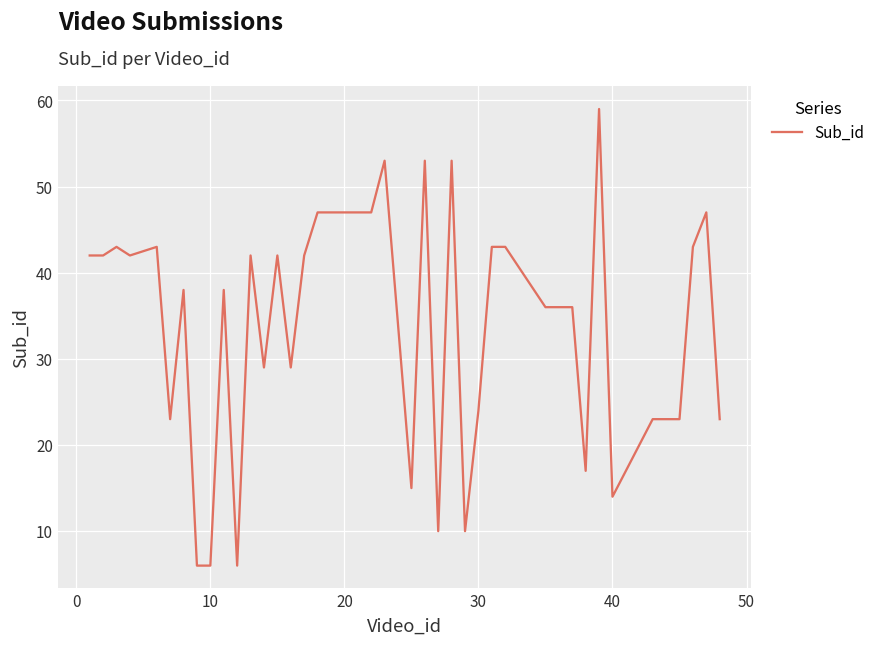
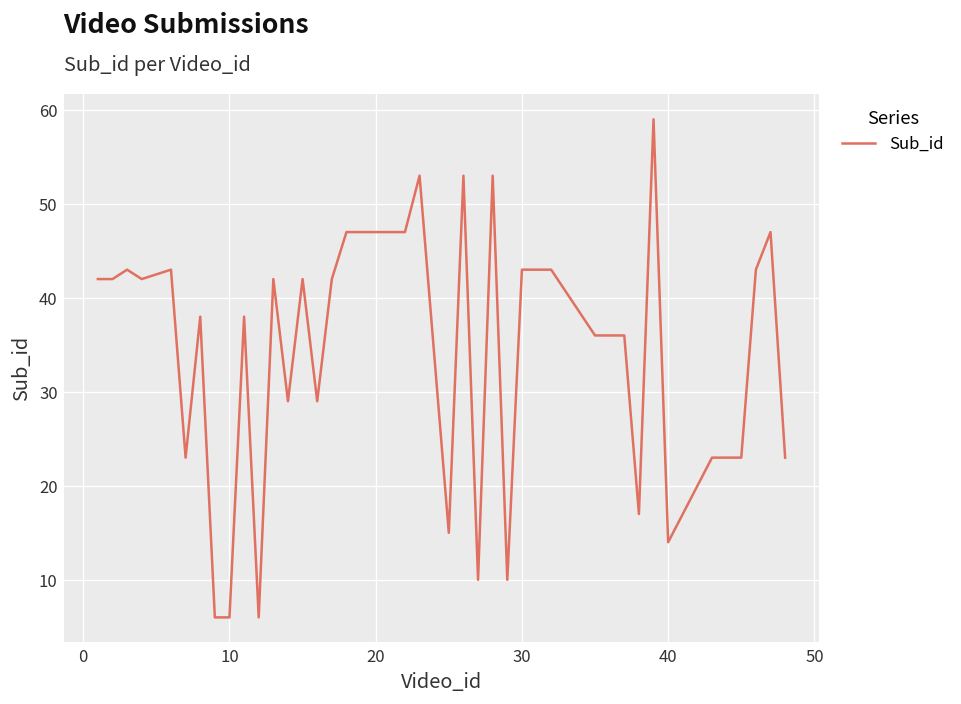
  {
    "10": 6,
-   "30": 24,
+   "30": 43,
    "40": 14
  }
